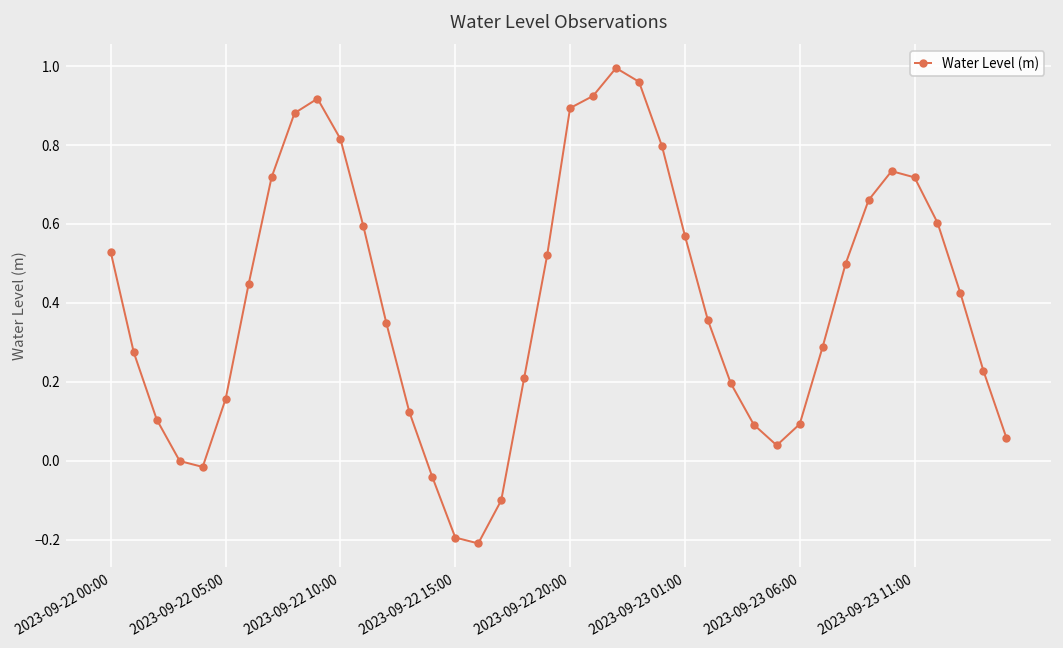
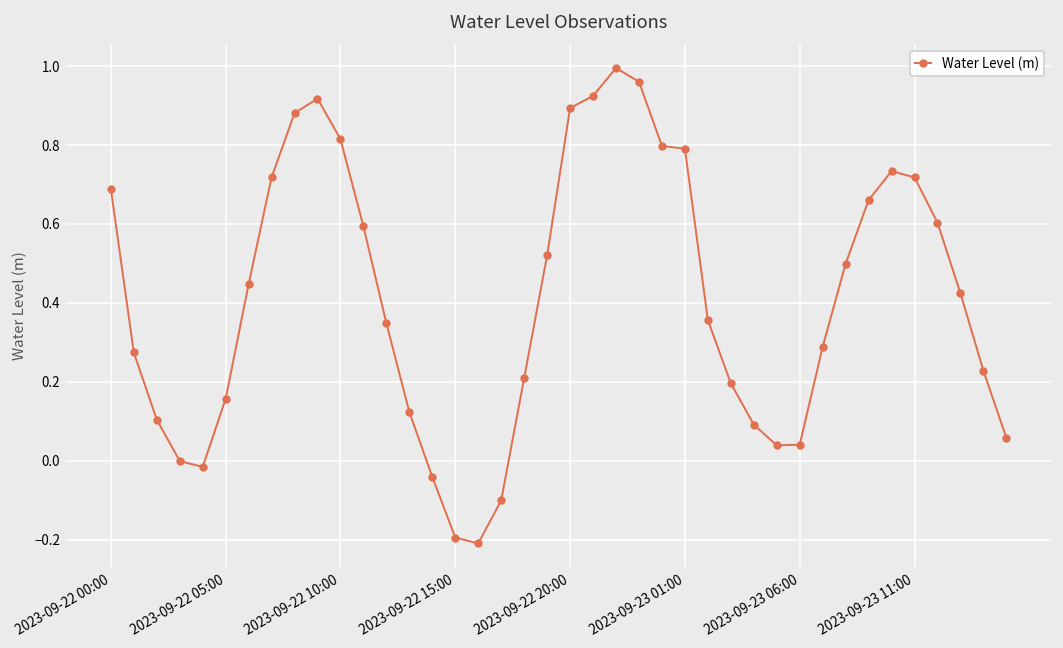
  {
-   "2023-09-22 00:00": 0.53,
+   "2023-09-22 00:00": 0.69,
    "2023-09-22 05:00": 0.16,
    "2023-09-22 10:00": 0.82,
    "2023-09-22 15:00": -0.19,
    "2023-09-22 20:00": 0.89,
-   "2023-09-23 01:00": 0.57,
-   "2023-09-23 06:00": 0.09,
+   "2023-09-23 01:00": 0.79,
+   "2023-09-23 06:00": 0.04,
    "2023-09-23 11:00": 0.72
  }
